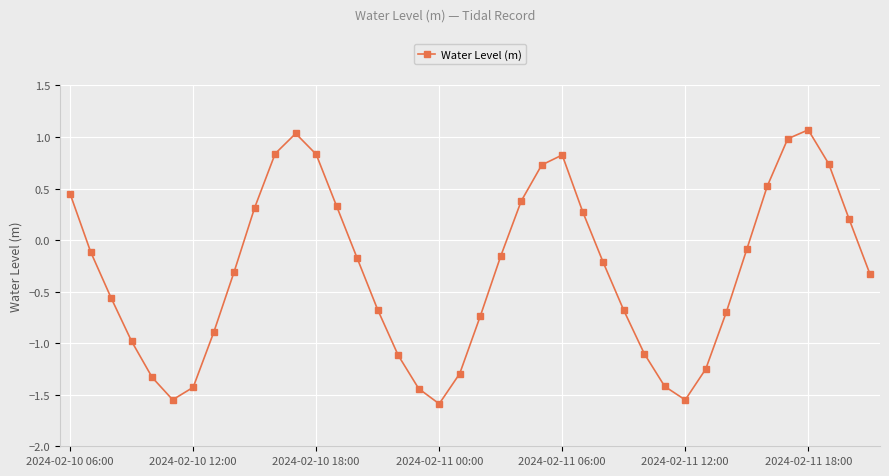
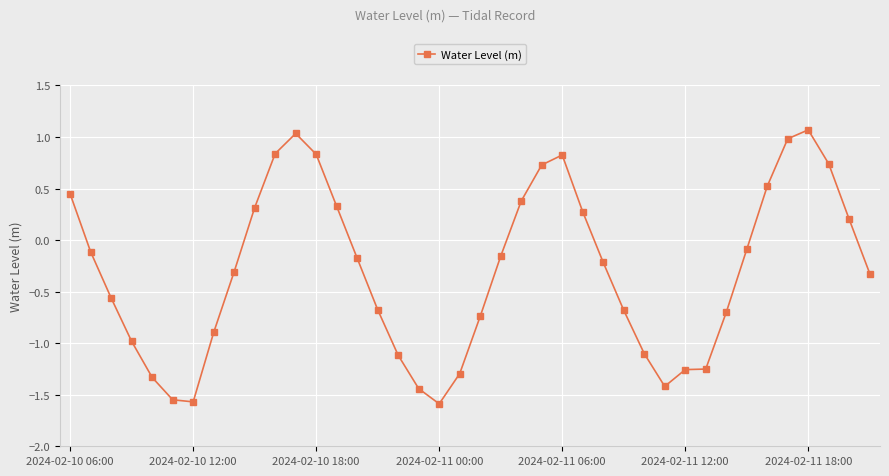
  {
    "2024-02-10 06:00": 0.45,
-   "2024-02-10 12:00": -1.43,
+   "2024-02-10 12:00": -1.57,
    "2024-02-10 18:00": 0.83,
    "2024-02-11 00:00": -1.59,
    "2024-02-11 06:00": 0.83,
-   "2024-02-11 12:00": -1.55,
+   "2024-02-11 12:00": -1.26,
    "2024-02-11 18:00": 1.07
  }
